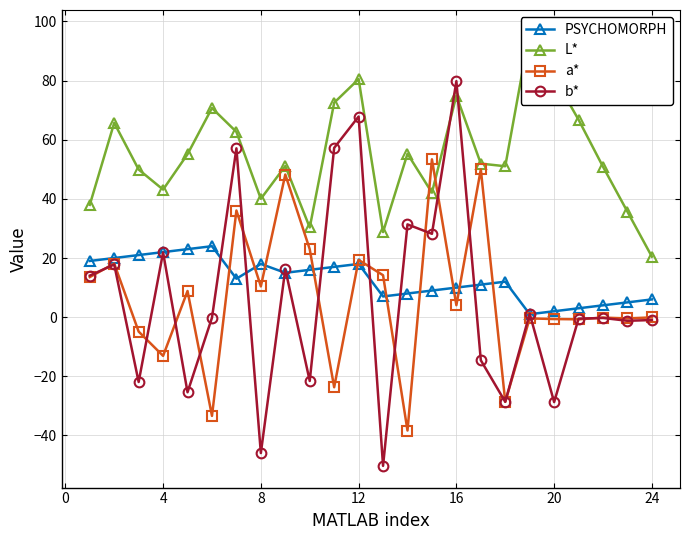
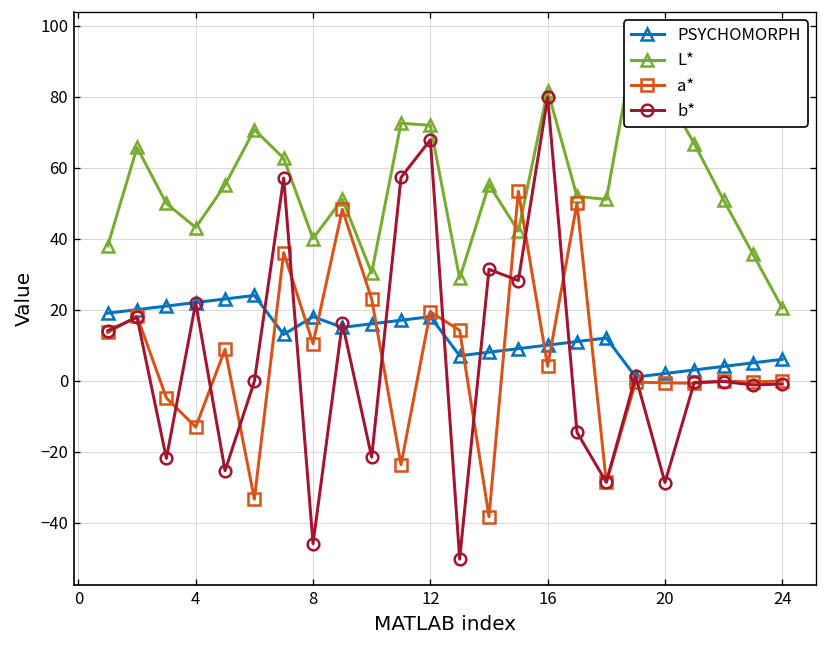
  {
    "PSYCHOMORPH": {
      "8": 18,
      "12": 18,
      "16": 10,
      "20": 2,
      "24": 6
    },
    "L*": {
      "4": 43,
      "8": 40,
-     "12": 81,
-     "16": 75,
+     "12": 72,
+     "16": 82,
      "24": 20
    },
    "a*": {
      "4": -13,
      "8": 10,
      "12": 19,
      "16": 4,
      "20": -1,
      "24": 0
    },
    "b*": {
      "8": -46,
      "12": 68,
      "16": 80,
      "20": -29,
      "24": -1
    }
  }
